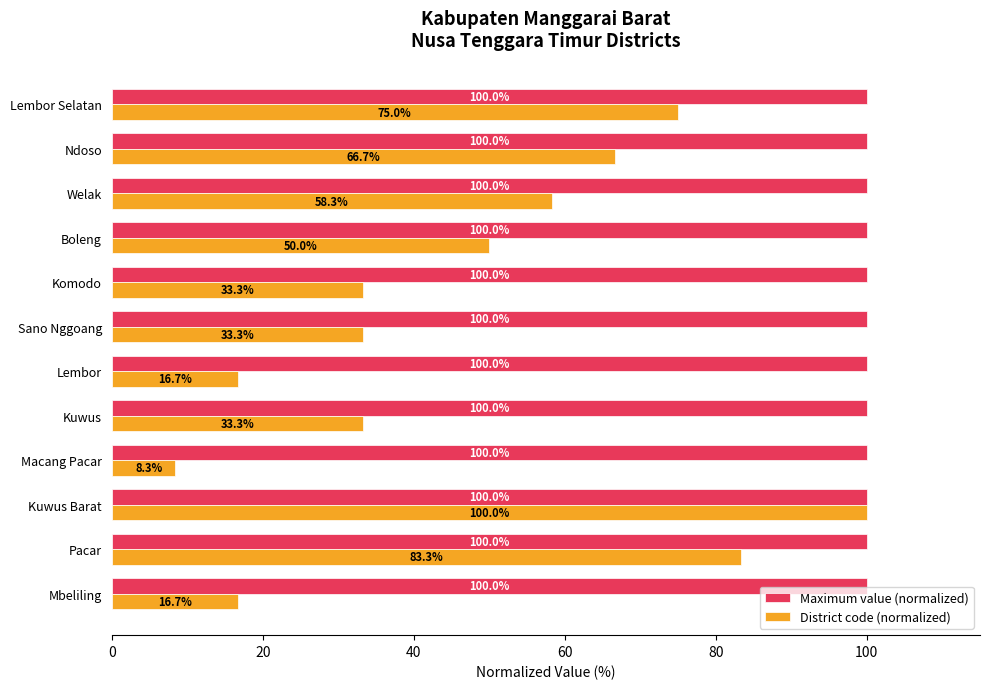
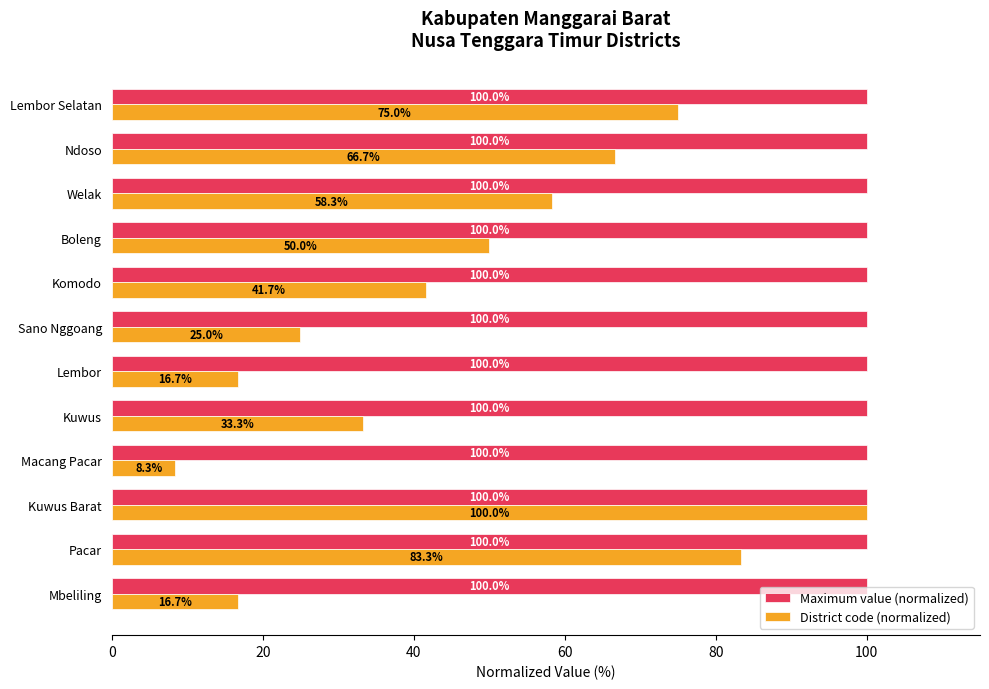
  {
    "Maximum value (normalized)": {
      "Lembor Selatan": "100.0%",
      "Ndoso": "100.0%",
      "Welak": "100.0%",
      "Boleng": "100.0%",
      "Komodo": "100.0%",
      "Sano Nggoang": "100.0%",
      "Lembor": "100.0%",
      "Kuwus": "100.0%",
      "Macang Pacar": "100.0%",
      "Kuwus Barat": "100.0%",
      "Pacar": "100.0%",
      "Mbeliling": "100.0%"
    },
    "District code (normalized)": {
      "Lembor Selatan": "75.0%",
      "Ndoso": "66.7%",
      "Welak": "58.3%",
      "Boleng": "50.0%",
-     "Komodo": "33.3%",
-     "Sano Nggoang": "33.3%",
+     "Komodo": "41.7%",
+     "Sano Nggoang": "25.0%",
      "Lembor": "16.7%",
      "Kuwus": "33.3%",
      "Macang Pacar": "8.3%",
      "Kuwus Barat": "100.0%",
      "Pacar": "83.3%",
      "Mbeliling": "16.7%"
    }
  }
